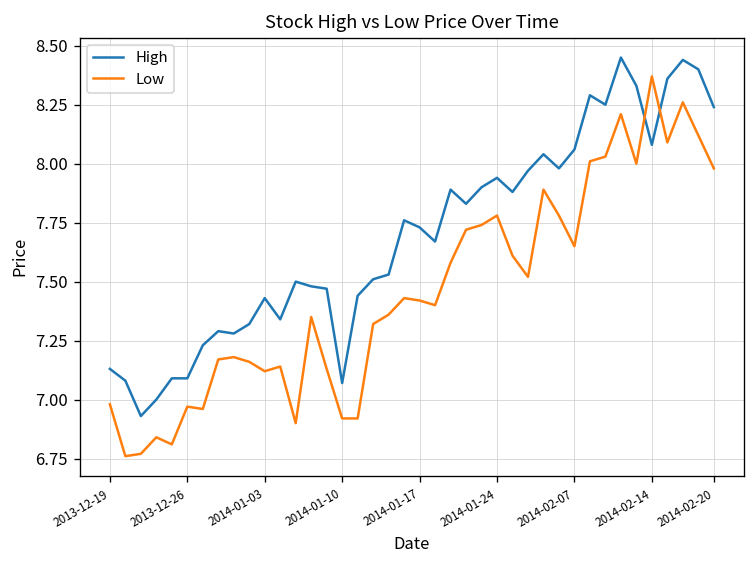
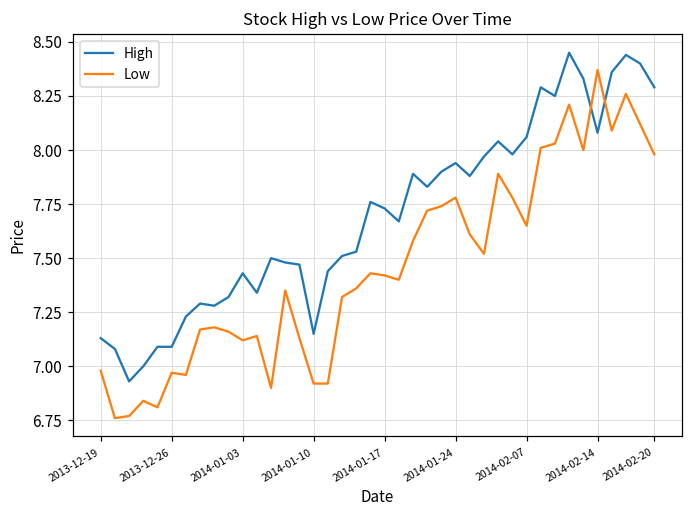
  {
    "High": {
      "2013-12-19": 7.13,
      "2013-12-26": 7.09,
      "2014-01-03": 7.43,
-     "2014-01-10": 7.07,
+     "2014-01-10": 7.15,
      "2014-01-17": 7.73,
      "2014-01-24": 7.94,
      "2014-02-07": 8.06,
      "2014-02-14": 8.08,
-     "2014-02-20": 8.24
+     "2014-02-20": 8.29
    },
    "Low": {
      "2013-12-19": 6.98,
      "2013-12-26": 6.97,
      "2014-01-03": 7.12,
      "2014-01-10": 6.92,
      "2014-01-17": 7.42,
      "2014-01-24": 7.78,
      "2014-02-07": 7.65,
      "2014-02-14": 8.37,
      "2014-02-20": 7.98
    }
  }
